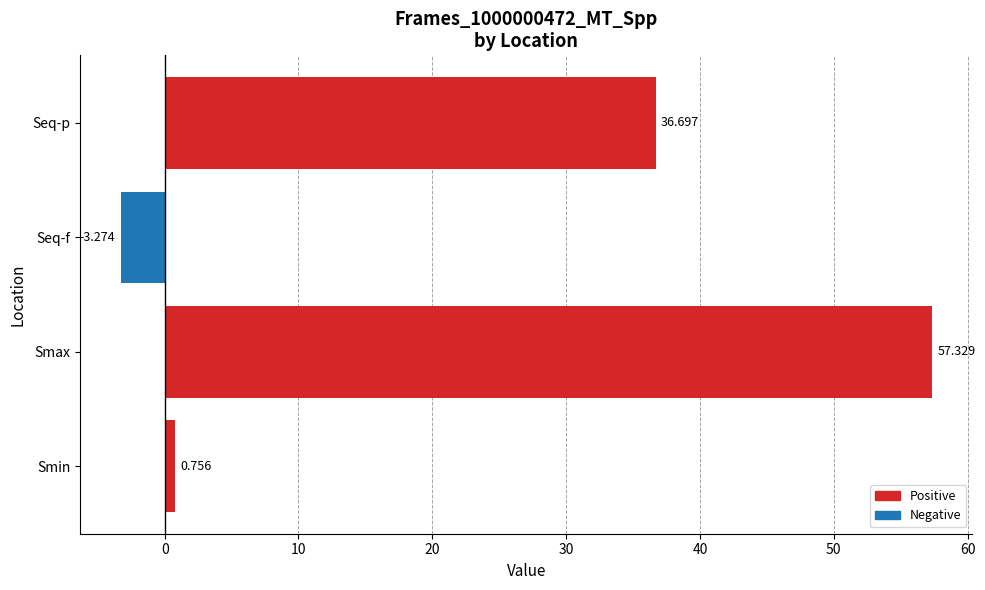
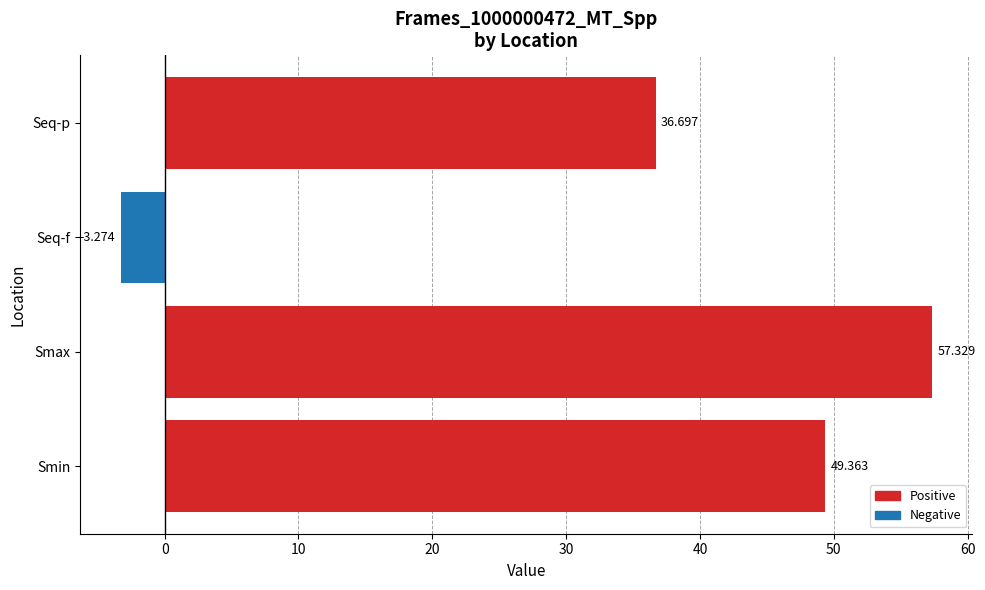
  {
    "Seq-p": 36.697,
    "Seq-f": -3.274,
    "Smax": 57.329,
-   "Smin": 0.756
+   "Smin": 49.363
  }
